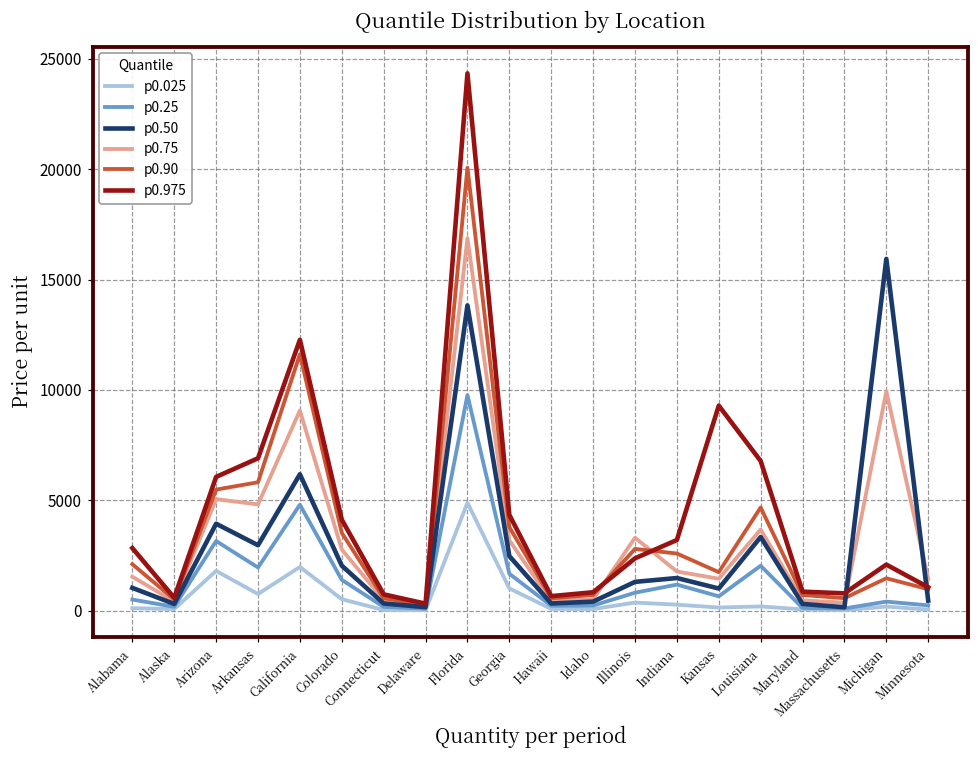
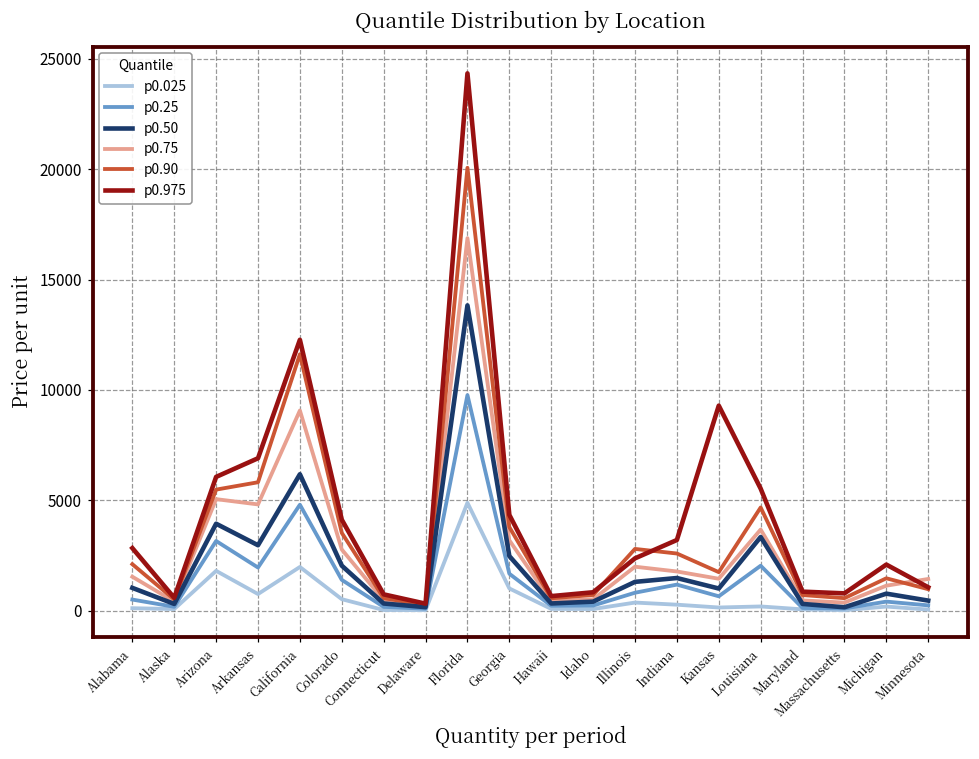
  {
    "p0.025": {
      "Alabama": 100,
      "Arizona": 1800,
      "Arkansas": 700,
      "California": 2000,
      "Colorado": 500,
      "Connecticut": 0,
      "Florida": 4900,
      "Georgia": 1000,
      "Hawaii": 100,
      "Idaho": 100,
      "Illinois": 400,
      "Indiana": 300,
      "Kansas": 100,
      "Louisiana": 200,
      "Michigan": 200,
      "Minnesota": 0
    },
    "p0.25": {
      "Alabama": 500,
      "Arizona": 3200,
      "Arkansas": 1900,
      "California": 4800,
      "Colorado": 1400,
      "Connecticut": 200,
      "Florida": 9800,
      "Georgia": 1700,
      "Idaho": 200,
      "Illinois": 800,
      "Indiana": 1200,
      "Kansas": 600,
      "Louisiana": 2000,
      "Michigan": 400,
      "Minnesota": 200
    },
    "p0.50": {
      "Alabama": 1000,
      "Arizona": 3900,
      "Arkansas": 3000,
      "California": 6200,
      "Colorado": 2000,
      "Connecticut": 300,
      "Florida": 13800,
      "Georgia": 2500,
      "Illinois": 1300,
      "Indiana": 1500,
      "Kansas": 1000,
      "Louisiana": 3300,
      "Maryland": 300,
-     "Michigan": 15900,
+     "Michigan": 800,
      "Minnesota": 400
    },
    "p0.75": {
      "Alabama": 1500,
      "Arizona": 5000,
      "Arkansas": 4800,
      "California": 9100,
      "Colorado": 2800,
      "Florida": 16900,
      "Georgia": 3200,
-     "Illinois": 3300,
+     "Illinois": 2000,
      "Indiana": 1800,
      "Kansas": 1400,
      "Louisiana": 3700,
      "Maryland": 500,
      "Massachusetts": 400,
-     "Michigan": 9900,
+     "Michigan": 1100,
      "Minnesota": 1400
    },
    "p0.90": {
      "Alabama": 2100,
      "Arizona": 5500,
      "Arkansas": 5800,
      "California": 11600,
      "Colorado": 3500,
      "Florida": 20100,
      "Georgia": 3800,
      "Illinois": 2800,
      "Indiana": 2600,
      "Kansas": 1700,
      "Louisiana": 4700,
      "Maryland": 700,
      "Massachusetts": 600,
      "Michigan": 1500
    },
    "p0.975": {
      "Alabama": 2800,
      "Arizona": 6100,
      "Arkansas": 6900,
      "California": 12300,
      "Colorado": 4100,
      "Connecticut": 700,
      "Florida": 24300,
      "Georgia": 4300,
      "Illinois": 2400,
      "Indiana": 3200,
      "Kansas": 9300,
-     "Louisiana": 6800,
+     "Louisiana": 5500,
      "Maryland": 900,
      "Massachusetts": 800,
      "Michigan": 2100
    }
  }
